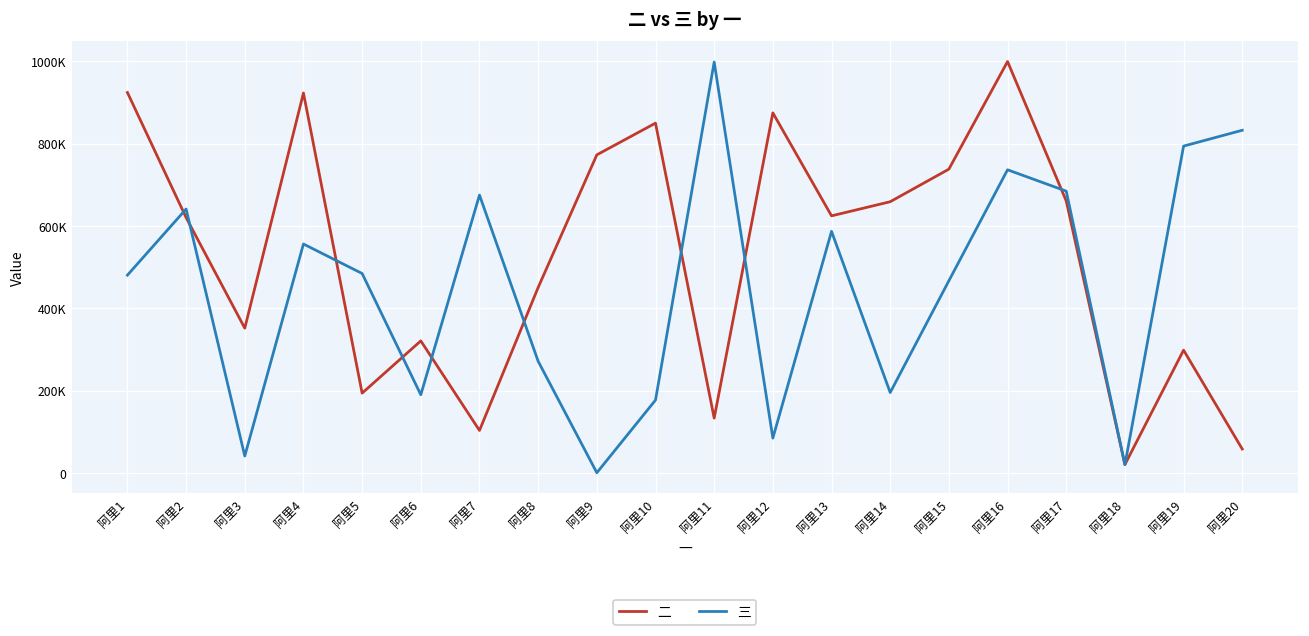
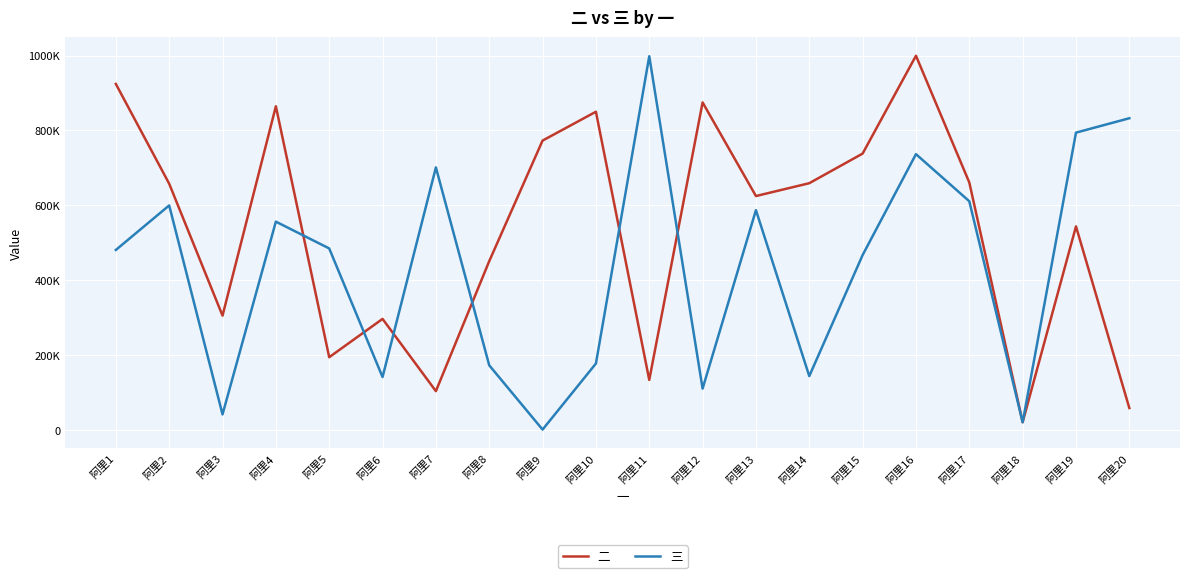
  {
    "二": {
      "阿里1": 920000,
-     "阿里2": 620000,
-     "阿里3": 350000,
-     "阿里4": 920000,
+     "阿里2": 660000,
+     "阿里3": 310000,
+     "阿里4": 860000,
      "阿里5": 190000,
-     "阿里6": 320000,
+     "阿里6": 300000,
      "阿里7": 100000,
      "阿里8": 450000,
      "阿里9": 770000,
      "阿里10": 850000,
      "阿里11": 130000,
      "阿里12": 870000,
      "阿里13": 620000,
      "阿里14": 660000,
      "阿里15": 740000,
      "阿里16": 1000000,
      "阿里17": 660000,
-     "阿里19": 300000,
+     "阿里19": 540000,
      "阿里20": 60000
    },
    "三": {
      "阿里1": 480000,
-     "阿里2": 640000,
+     "阿里2": 600000,
      "阿里3": 40000,
      "阿里4": 560000,
      "阿里5": 480000,
-     "阿里6": 190000,
-     "阿里7": 680000,
-     "阿里8": 270000,
+     "阿里6": 140000,
+     "阿里7": 700000,
+     "阿里8": 170000,
      "阿里9": 0,
      "阿里10": 180000,
      "阿里11": 1000000,
-     "阿里12": 80000,
+     "阿里12": 110000,
      "阿里13": 590000,
-     "阿里14": 200000,
+     "阿里14": 140000,
      "阿里15": 470000,
      "阿里16": 740000,
-     "阿里17": 680000,
+     "阿里17": 610000,
      "阿里19": 790000,
      "阿里20": 830000
    }
  }
